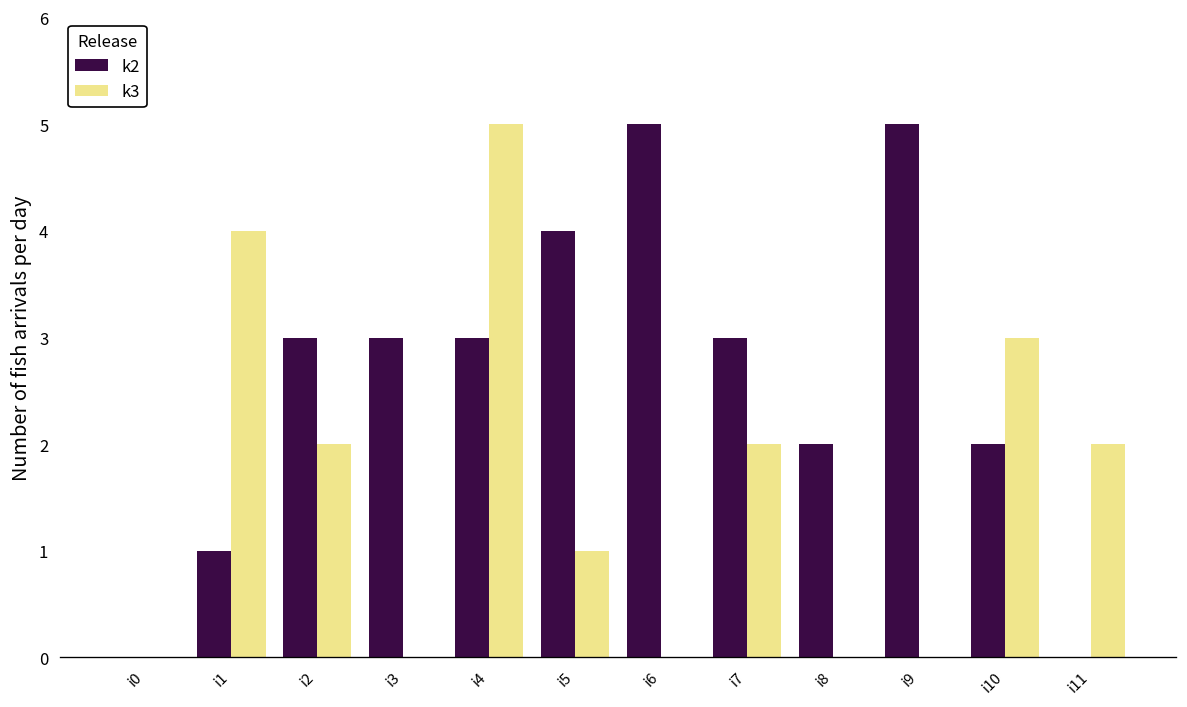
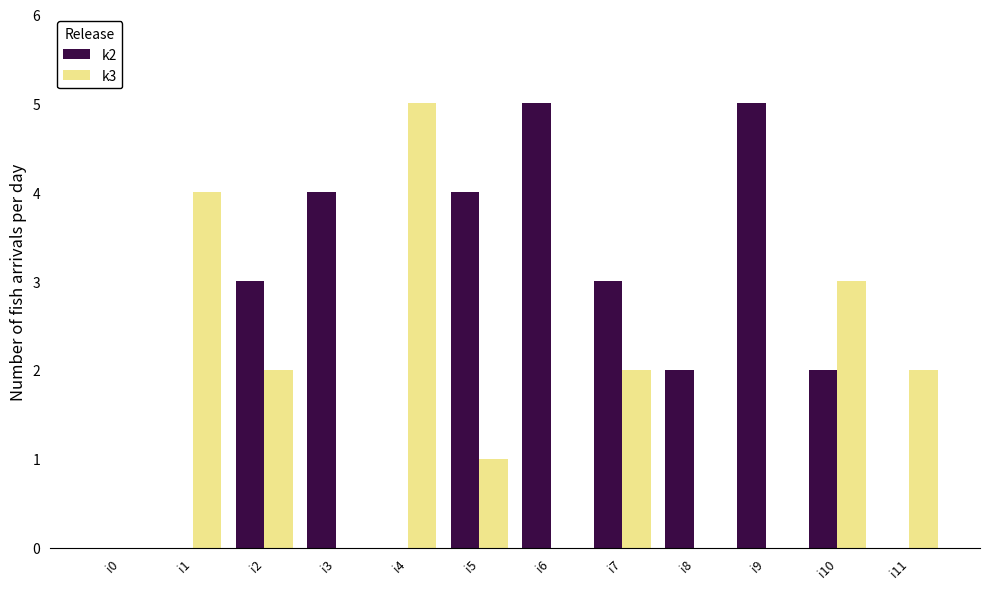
  {
    "k2": {
      "i0": 0,
-     "i1": 1,
+     "i1": 0,
      "i2": 3,
-     "i3": 3,
-     "i4": 3,
+     "i3": 4,
+     "i4": 0,
      "i5": 4,
      "i6": 5,
      "i7": 3,
      "i8": 2,
      "i9": 5,
      "i10": 2,
      "i11": 0
    },
    "k3": {
      "i0": 0,
      "i1": 4,
      "i2": 2,
      "i3": 0,
      "i4": 5,
      "i5": 1,
      "i6": 0,
      "i7": 2,
      "i8": 0,
      "i9": 0,
      "i10": 3,
      "i11": 2
    }
  }
